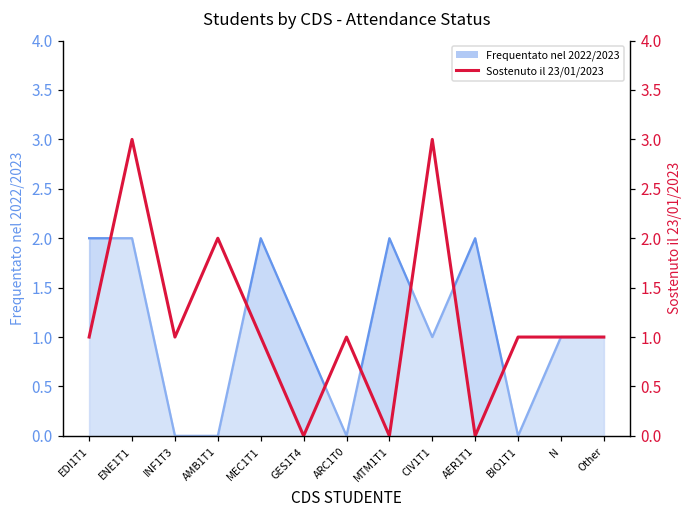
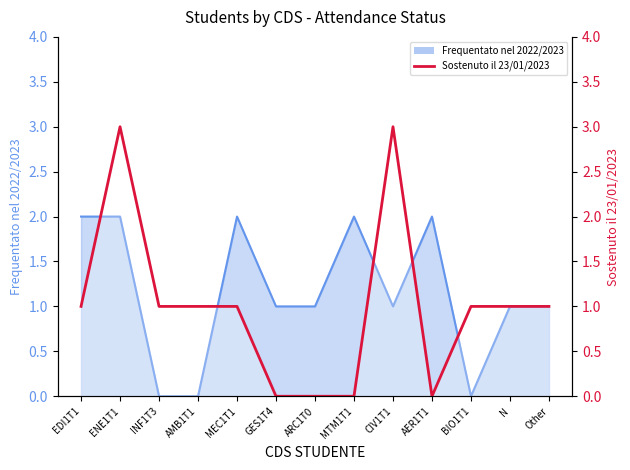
  {
    "Frequentato nel 2022/2023": {
      "EDI1T1": 2,
      "ENE1T1": 2,
      "INF1T3": 0,
      "AMB1T1": 0,
      "MEC1T1": 2,
      "GES1T4": 1,
-     "ARC1T0": 0,
+     "ARC1T0": 1,
      "MTM1T1": 2,
      "CIV1T1": 1,
      "AER1T1": 2,
      "BIO1T1": 0,
      "N": 1,
      "Other": 1
    },
    "Sostenuto il 23/01/2023": {
      "EDI1T1": 1,
      "ENE1T1": 3,
      "INF1T3": 1,
-     "AMB1T1": 2,
+     "AMB1T1": 1,
      "MEC1T1": 1,
      "GES1T4": 0,
-     "ARC1T0": 1,
+     "ARC1T0": 0,
      "MTM1T1": 0,
      "CIV1T1": 3,
      "AER1T1": 0,
      "BIO1T1": 1,
      "N": 1,
      "Other": 1
    }
  }
